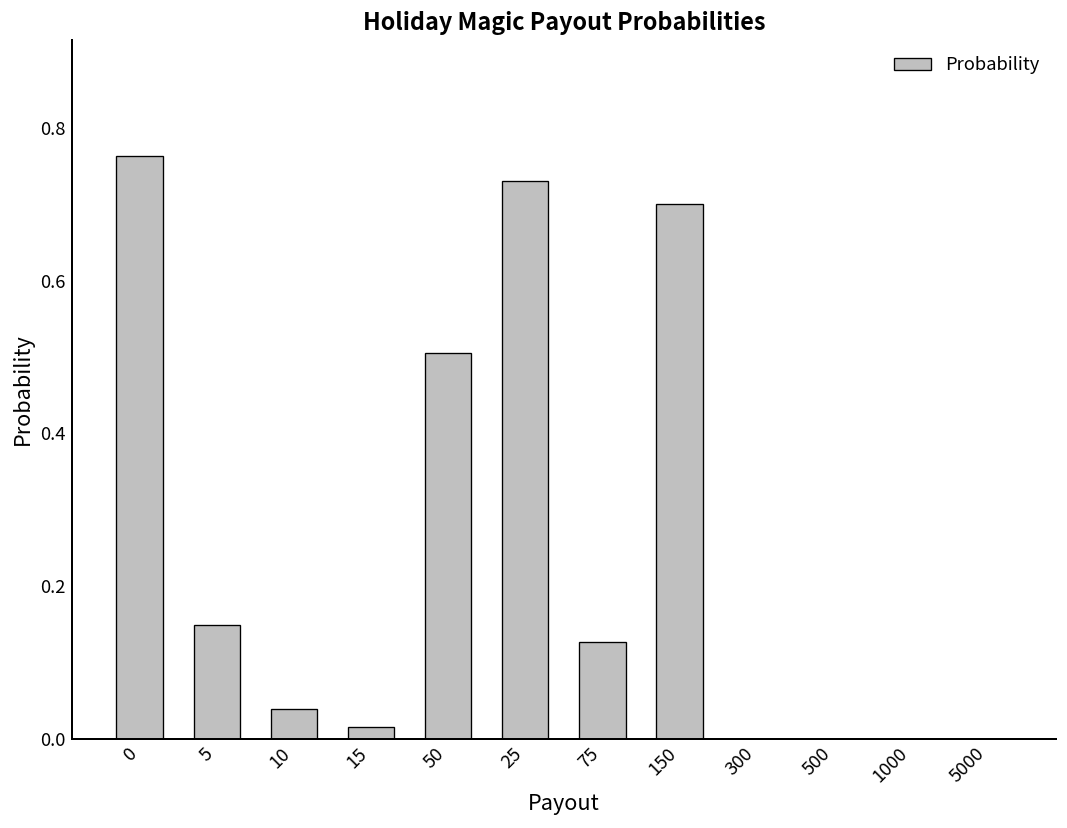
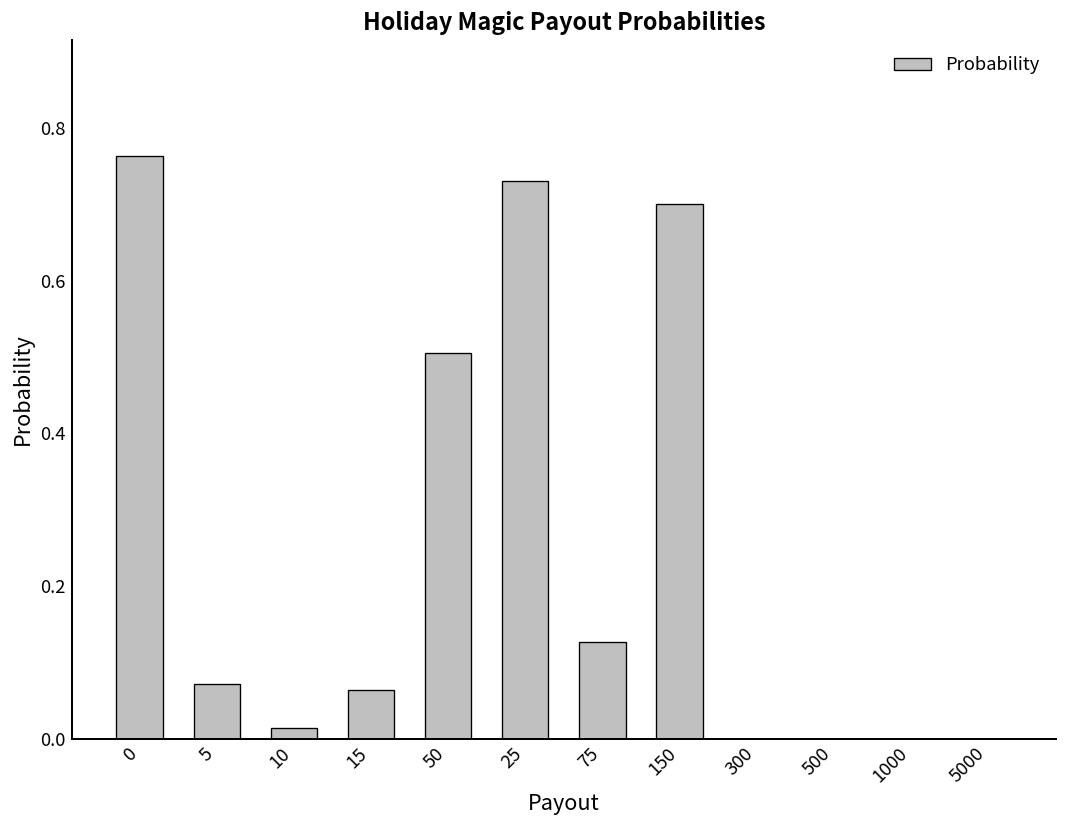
  {
    "0": 0.76,
-   "5": 0.15,
-   "10": 0.04,
-   "15": 0.01,
+   "5": 0.07,
+   "10": 0.01,
+   "15": 0.06,
    "50": 0.50,
    "25": 0.73,
    "75": 0.13,
    "150": 0.70
  }
